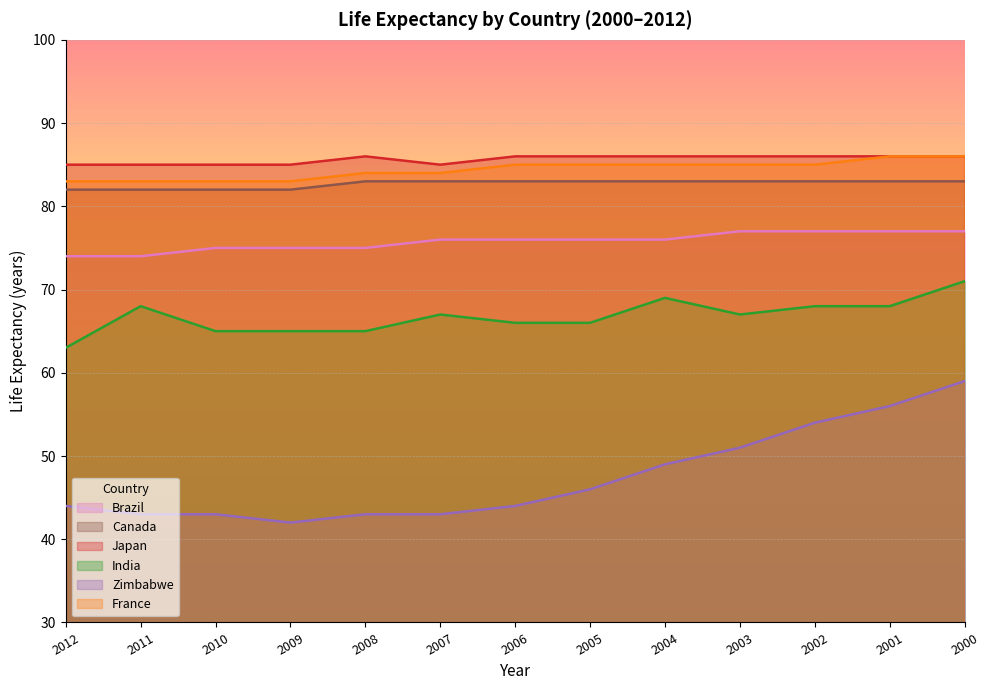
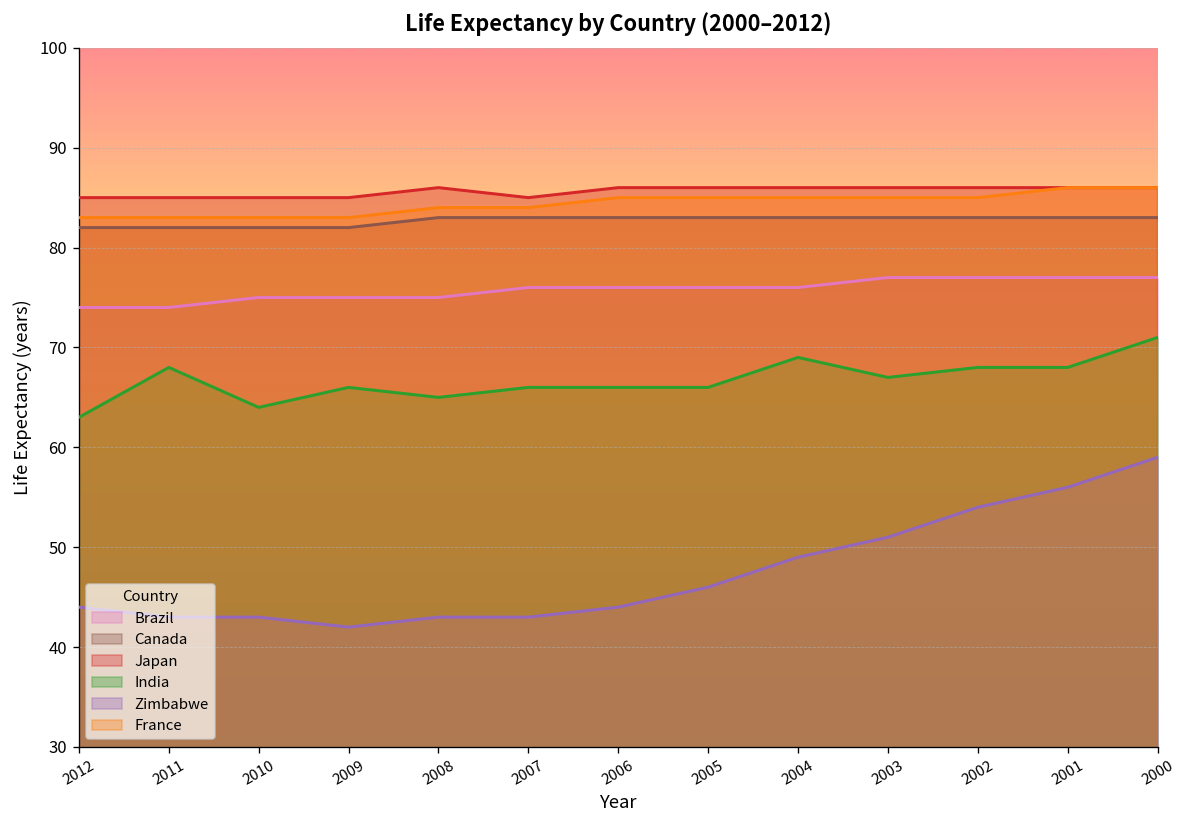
  {
    "India": {
      "2012": 63,
      "2011": 68,
-     "2010": 65,
-     "2009": 65,
+     "2010": 64,
+     "2009": 66,
      "2008": 65,
-     "2007": 67,
+     "2007": 66,
      "2006": 66,
      "2005": 66,
      "2004": 69,
      "2003": 67,
      "2002": 68,
      "2001": 68,
      "2000": 71
    }
  }
